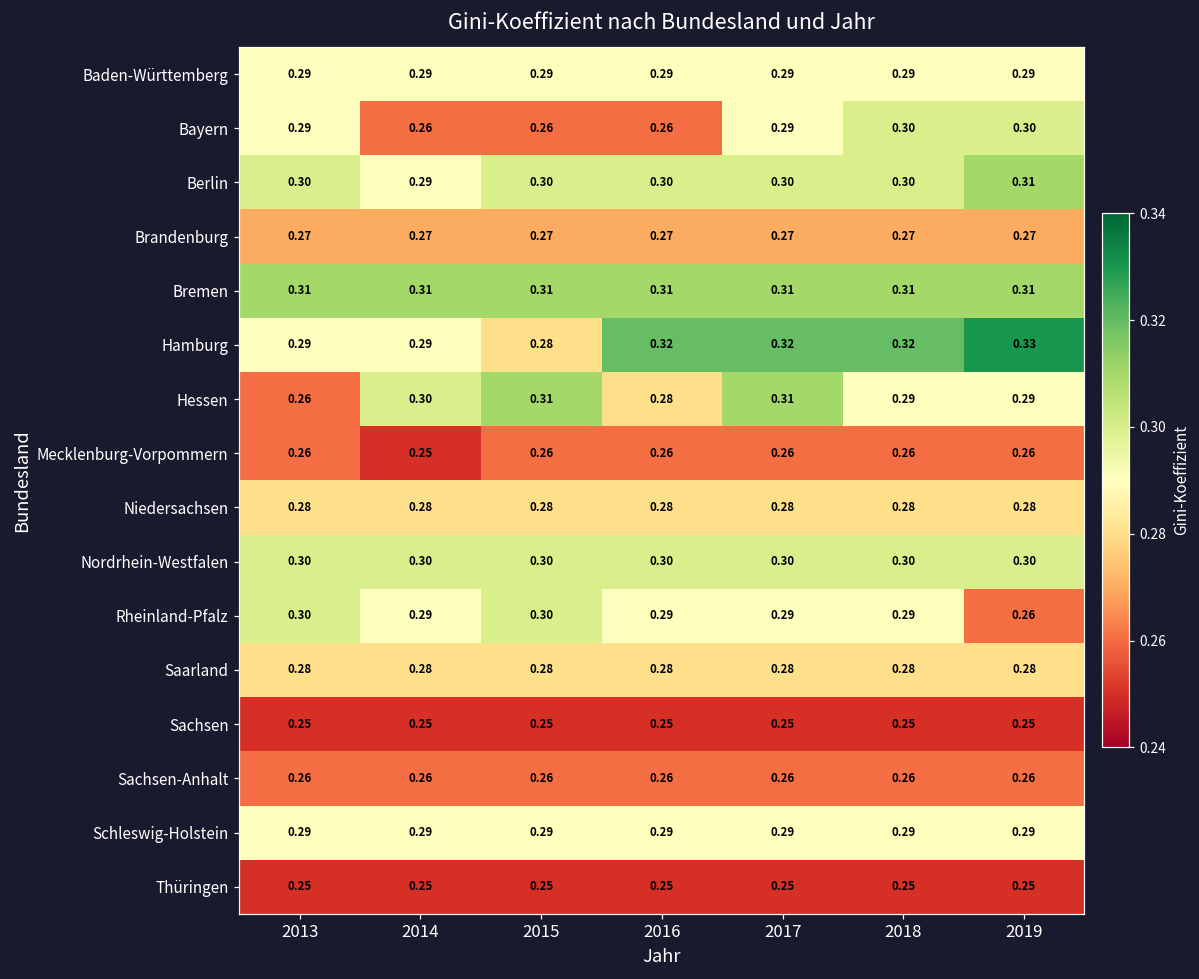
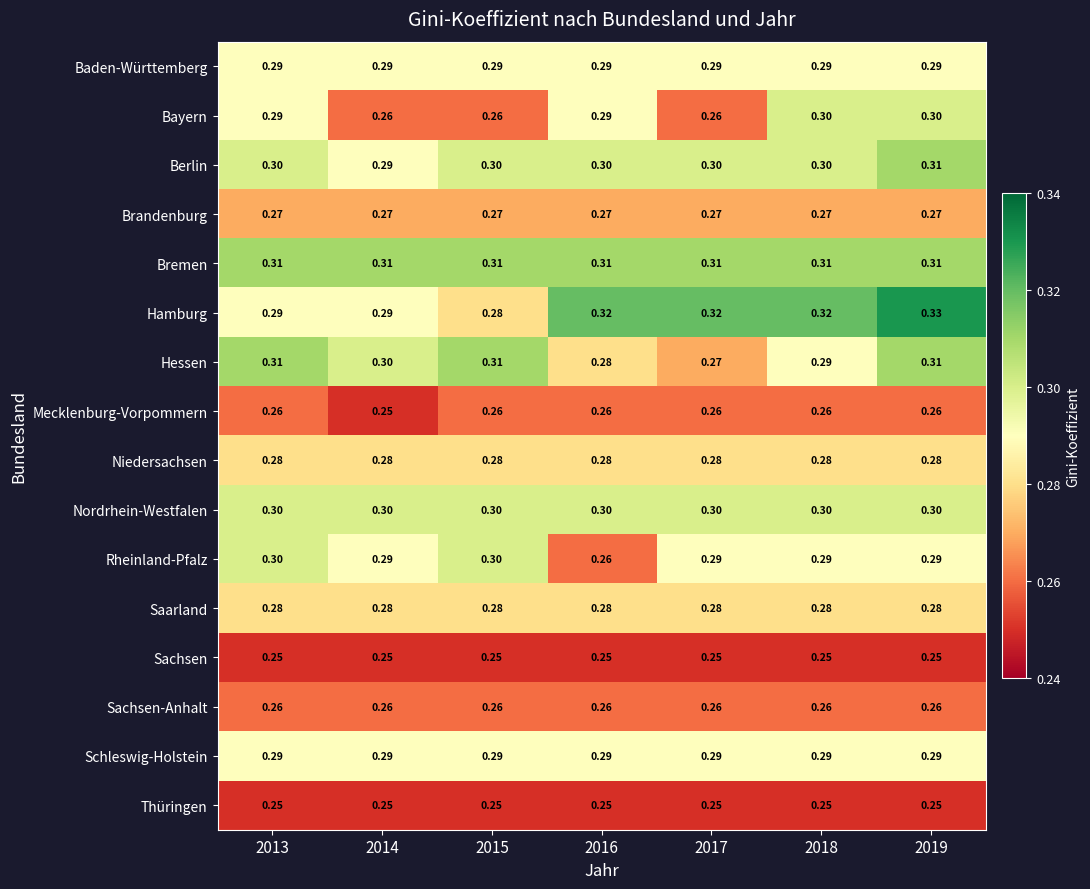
  {
    "Baden-Württemberg": {
      "2013": 0.29,
      "2014": 0.29,
      "2015": 0.29,
      "2016": 0.29,
      "2017": 0.29,
      "2018": 0.29,
      "2019": 0.29
    },
    "Bayern": {
      "2013": 0.29,
      "2014": 0.26,
      "2015": 0.26,
-     "2016": 0.26,
-     "2017": 0.29,
+     "2016": 0.29,
+     "2017": 0.26,
      "2018": 0.30,
      "2019": 0.30
    },
    "Berlin": {
      "2013": 0.30,
      "2014": 0.29,
      "2015": 0.30,
      "2016": 0.30,
      "2017": 0.30,
      "2018": 0.30,
      "2019": 0.31
    },
    "Brandenburg": {
      "2013": 0.27,
      "2014": 0.27,
      "2015": 0.27,
      "2016": 0.27,
      "2017": 0.27,
      "2018": 0.27,
      "2019": 0.27
    },
    "Bremen": {
      "2013": 0.31,
      "2014": 0.31,
      "2015": 0.31,
      "2016": 0.31,
      "2017": 0.31,
      "2018": 0.31,
      "2019": 0.31
    },
    "Hamburg": {
      "2013": 0.29,
      "2014": 0.29,
      "2015": 0.28,
      "2016": 0.32,
      "2017": 0.32,
      "2018": 0.32,
      "2019": 0.33
    },
    "Hessen": {
-     "2013": 0.26,
+     "2013": 0.31,
      "2014": 0.30,
      "2015": 0.31,
      "2016": 0.28,
-     "2017": 0.31,
+     "2017": 0.27,
      "2018": 0.29,
-     "2019": 0.29
+     "2019": 0.31
    },
    "Mecklenburg-Vorpommern": {
      "2013": 0.26,
      "2014": 0.25,
      "2015": 0.26,
      "2016": 0.26,
      "2017": 0.26,
      "2018": 0.26,
      "2019": 0.26
    },
    "Niedersachsen": {
      "2013": 0.28,
      "2014": 0.28,
      "2015": 0.28,
      "2016": 0.28,
      "2017": 0.28,
      "2018": 0.28,
      "2019": 0.28
    },
    "Nordrhein-Westfalen": {
      "2013": 0.30,
      "2014": 0.30,
      "2015": 0.30,
      "2016": 0.30,
      "2017": 0.30,
      "2018": 0.30,
      "2019": 0.30
    },
    "Rheinland-Pfalz": {
      "2013": 0.30,
      "2014": 0.29,
      "2015": 0.30,
-     "2016": 0.29,
+     "2016": 0.26,
      "2017": 0.29,
      "2018": 0.29,
-     "2019": 0.26
+     "2019": 0.29
    },
    "Saarland": {
      "2013": 0.28,
      "2014": 0.28,
      "2015": 0.28,
      "2016": 0.28,
      "2017": 0.28,
      "2018": 0.28,
      "2019": 0.28
    },
    "Sachsen": {
      "2013": 0.25,
      "2014": 0.25,
      "2015": 0.25,
      "2016": 0.25,
      "2017": 0.25,
      "2018": 0.25,
      "2019": 0.25
    },
    "Sachsen-Anhalt": {
      "2013": 0.26,
      "2014": 0.26,
      "2015": 0.26,
      "2016": 0.26,
      "2017": 0.26,
      "2018": 0.26,
      "2019": 0.26
    },
    "Schleswig-Holstein": {
      "2013": 0.29,
      "2014": 0.29,
      "2015": 0.29,
      "2016": 0.29,
      "2017": 0.29,
      "2018": 0.29,
      "2019": 0.29
    },
    "Thüringen": {
      "2013": 0.25,
      "2014": 0.25,
      "2015": 0.25,
      "2016": 0.25,
      "2017": 0.25,
      "2018": 0.25,
      "2019": 0.25
    }
  }
